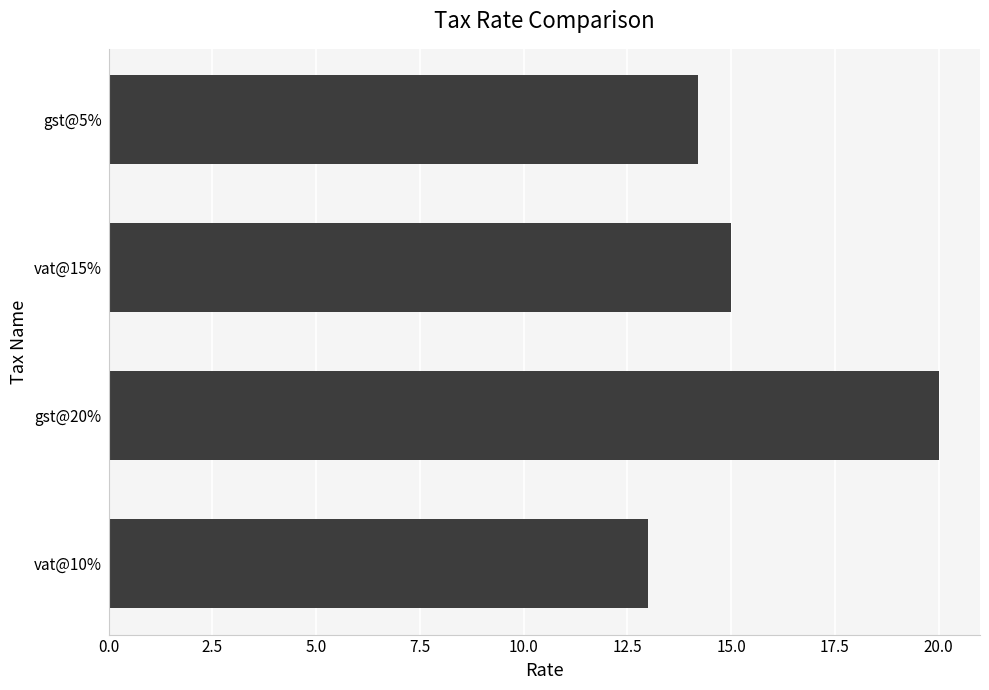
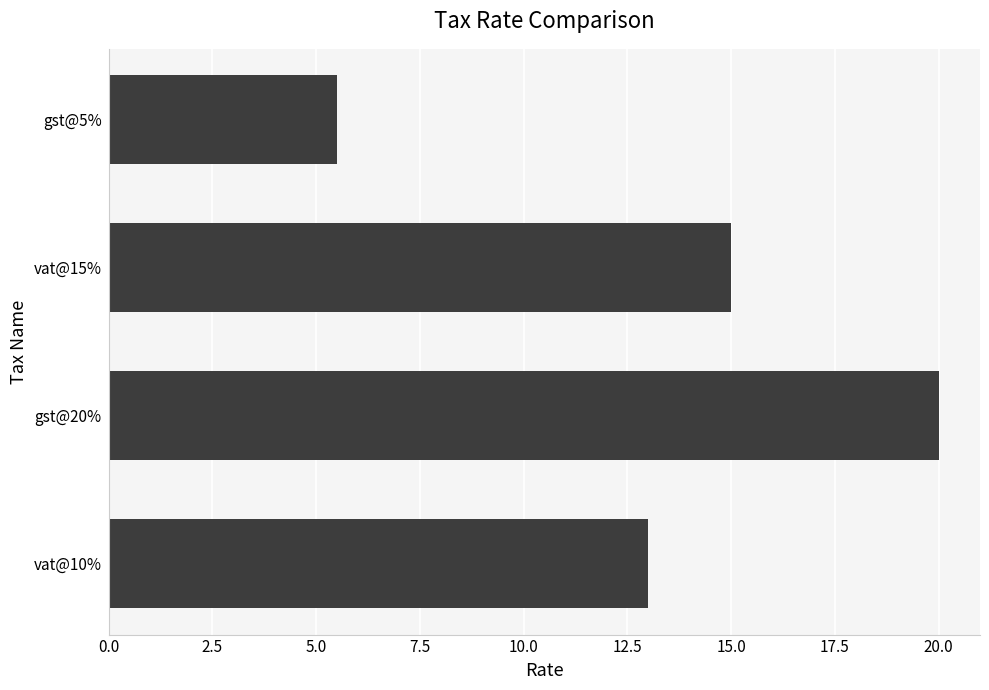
  {
-   "gst@5%": 14.2,
+   "gst@5%": 5.5,
    "vat@15%": 15.0,
    "gst@20%": 20.0,
    "vat@10%": 13.0
  }
